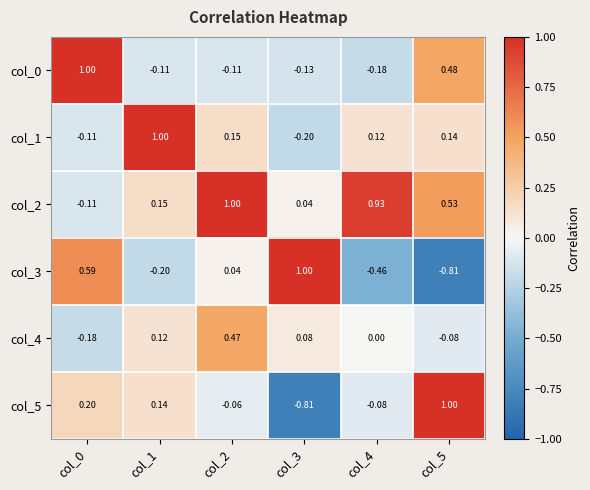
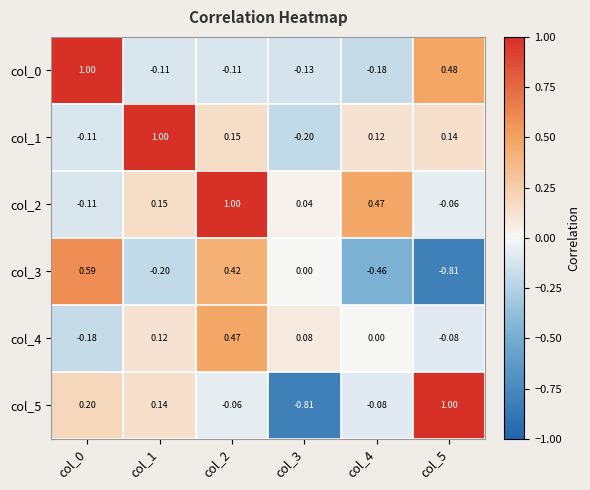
  {
    "col_0": {
      "col_0": 1.00,
      "col_1": -0.11,
      "col_2": -0.11,
      "col_3": -0.13,
      "col_4": -0.18,
      "col_5": 0.48
    },
    "col_1": {
      "col_0": -0.11,
      "col_1": 1.00,
      "col_2": 0.15,
      "col_3": -0.20,
      "col_4": 0.12,
      "col_5": 0.14
    },
    "col_2": {
      "col_0": -0.11,
      "col_1": 0.15,
      "col_2": 1.00,
      "col_3": 0.04,
-     "col_4": 0.93,
-     "col_5": 0.53
+     "col_4": 0.47,
+     "col_5": -0.06
    },
    "col_3": {
      "col_0": 0.59,
      "col_1": -0.20,
-     "col_2": 0.04,
-     "col_3": 1.00,
+     "col_2": 0.42,
+     "col_3": 0.00,
      "col_4": -0.46,
      "col_5": -0.81
    },
    "col_4": {
      "col_0": -0.18,
      "col_1": 0.12,
      "col_2": 0.47,
      "col_3": 0.08,
      "col_4": 0.00,
      "col_5": -0.08
    },
    "col_5": {
      "col_0": 0.20,
      "col_1": 0.14,
      "col_2": -0.06,
      "col_3": -0.81,
      "col_4": -0.08,
      "col_5": 1.00
    }
  }
